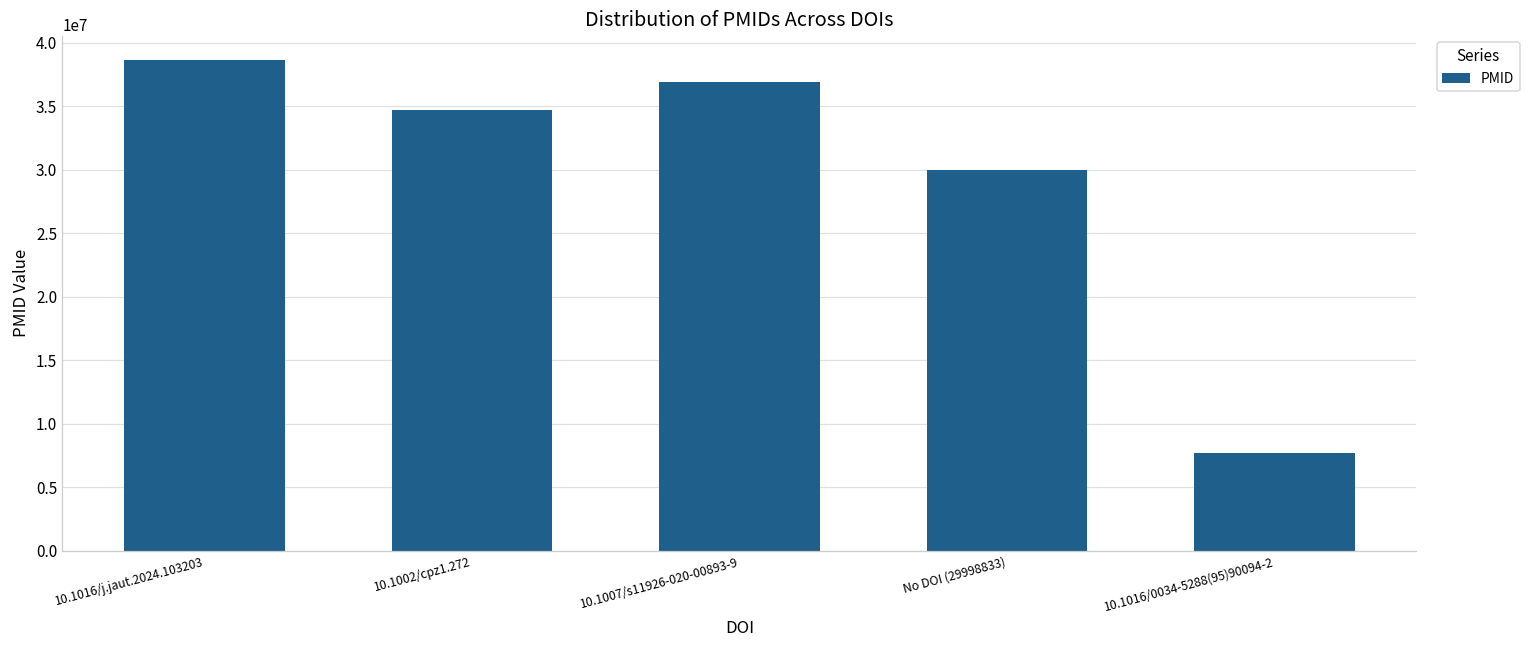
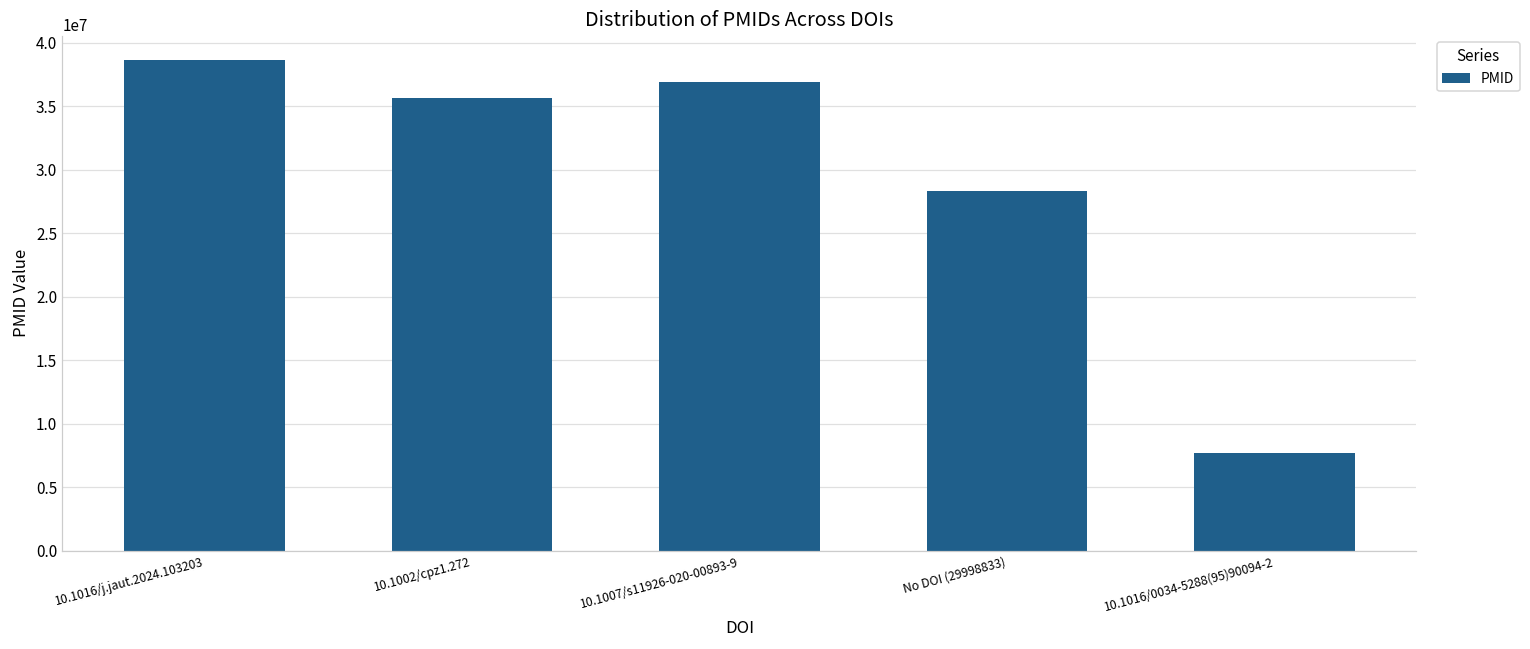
  {
    "10.1016/j.jaut.2024.103203": 38600000,
-   "10.1002/cpz1.272": 34700000,
+   "10.1002/cpz1.272": 35700000,
    "10.1007/s11926-020-00893-9": 36900000,
-   "No DOI (29998833)": 30000000,
+   "No DOI (29998833)": 28400000,
    "10.1016/0034-5288(95)90094-2": 7700000
  }
